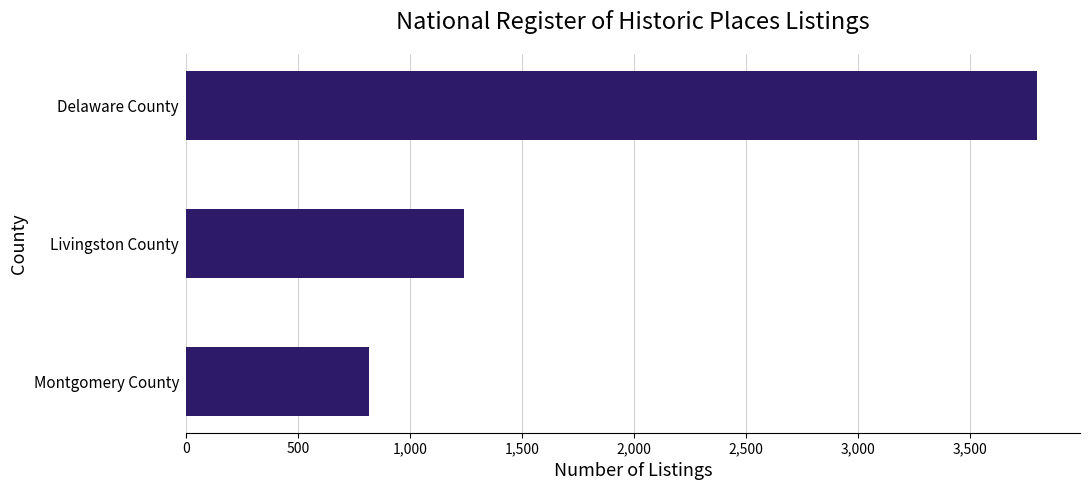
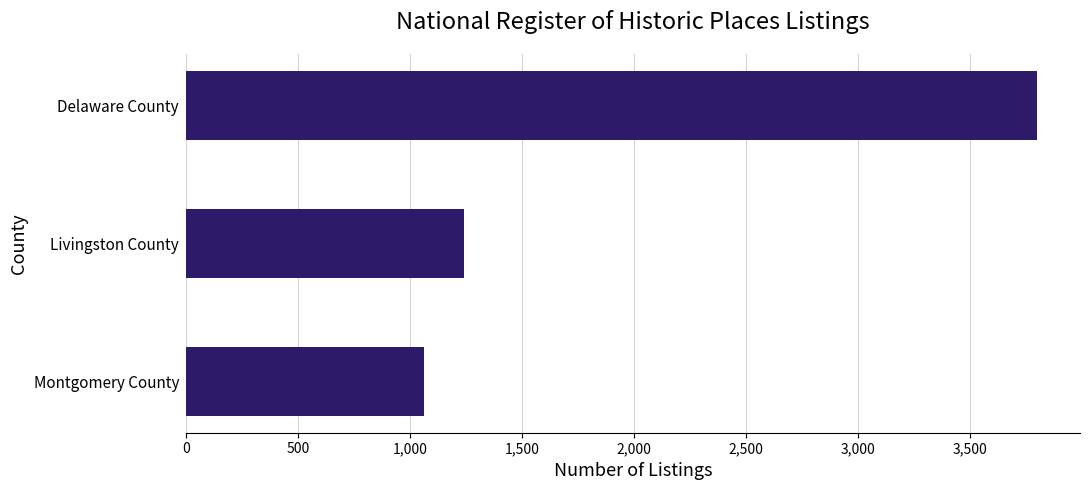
  {
    "Delaware County": "3,800",
    "Livingston County": "1,240",
-   "Montgomery County": "820"
+   "Montgomery County": "1,060"
  }
